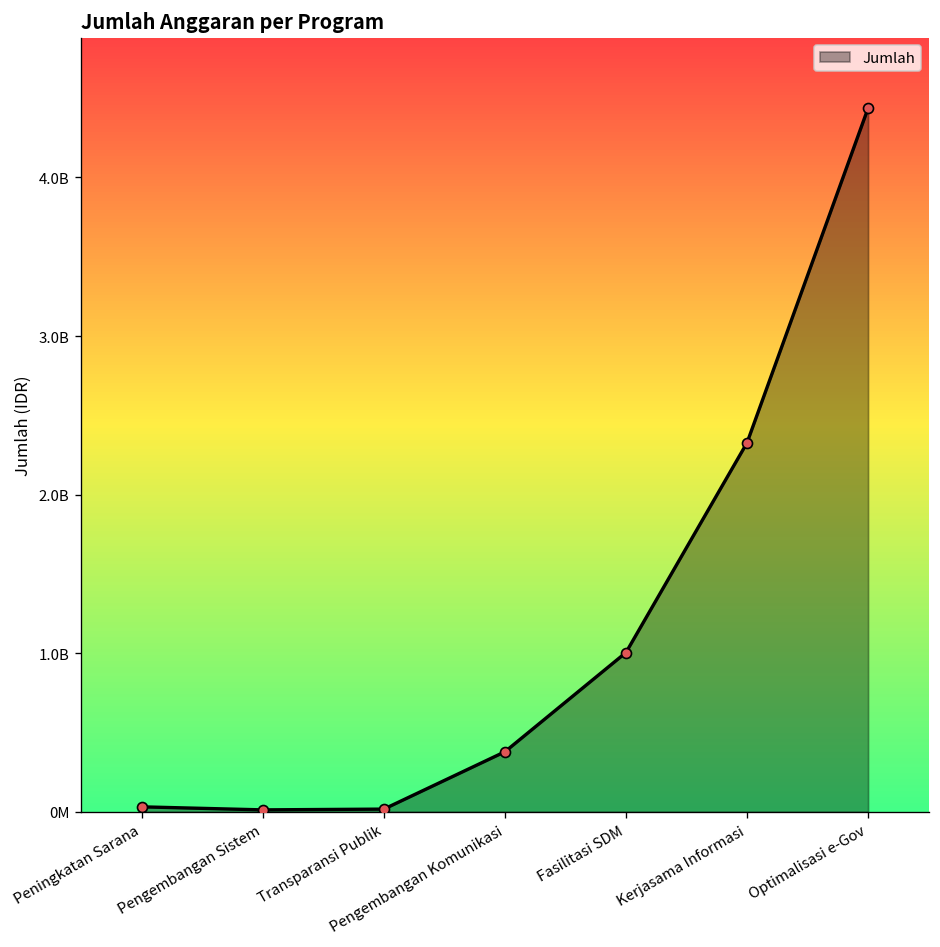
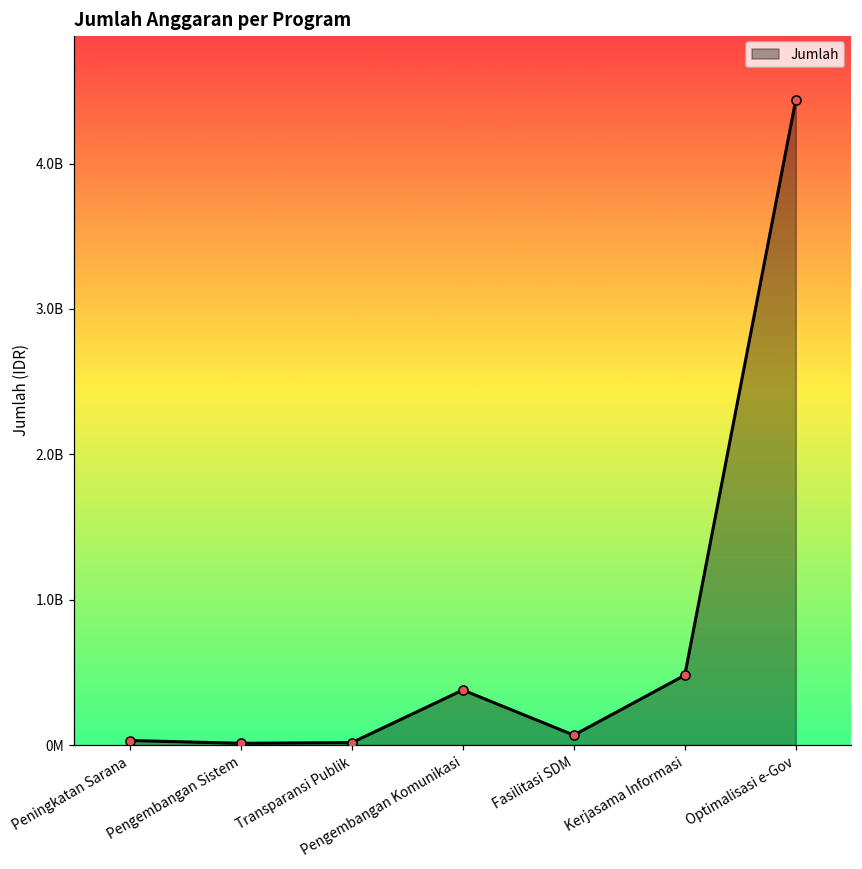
  {
    "Peningkatan Sarana": 30000000,
    "Pengembangan Sistem": 10000000,
    "Transparansi Publik": 20000000,
    "Pengembangan Komunikasi": 380000000,
-   "Fasilitasi SDM": 1000000000,
-   "Kerjasama Informasi": 2330000000,
+   "Fasilitasi SDM": 70000000,
+   "Kerjasama Informasi": 480000000,
    "Optimalisasi e-Gov": 4440000000
  }
